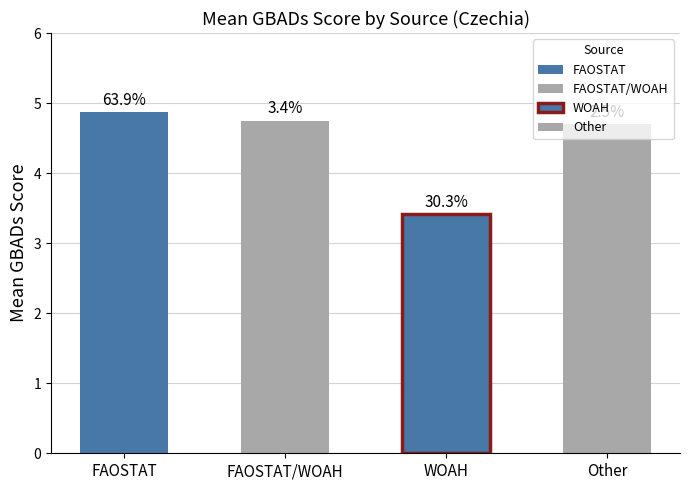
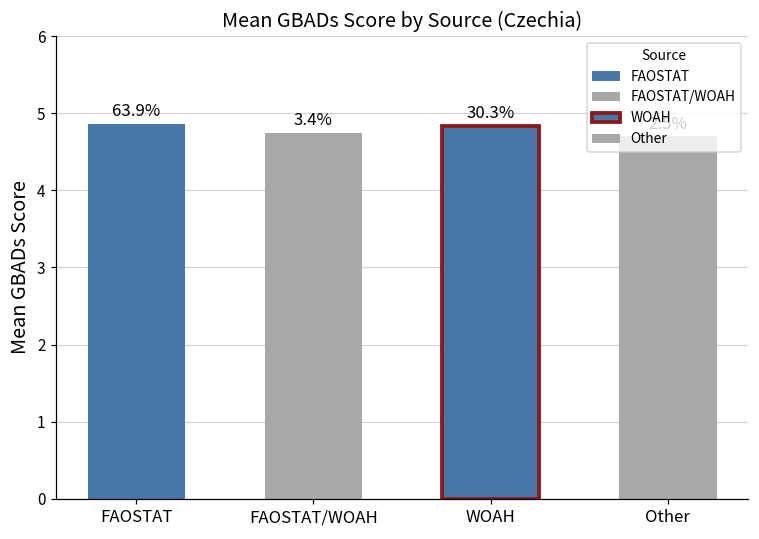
  {
-   "WOAH": 3.4
+   "WOAH": 4.8
  }
